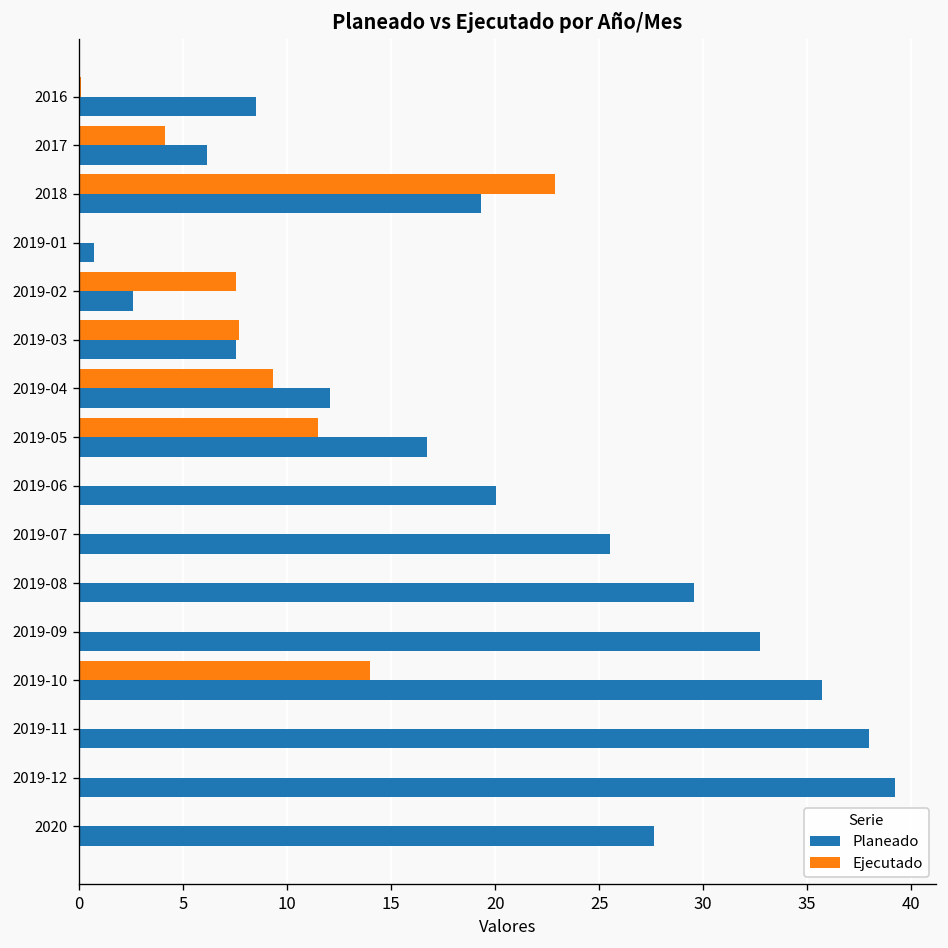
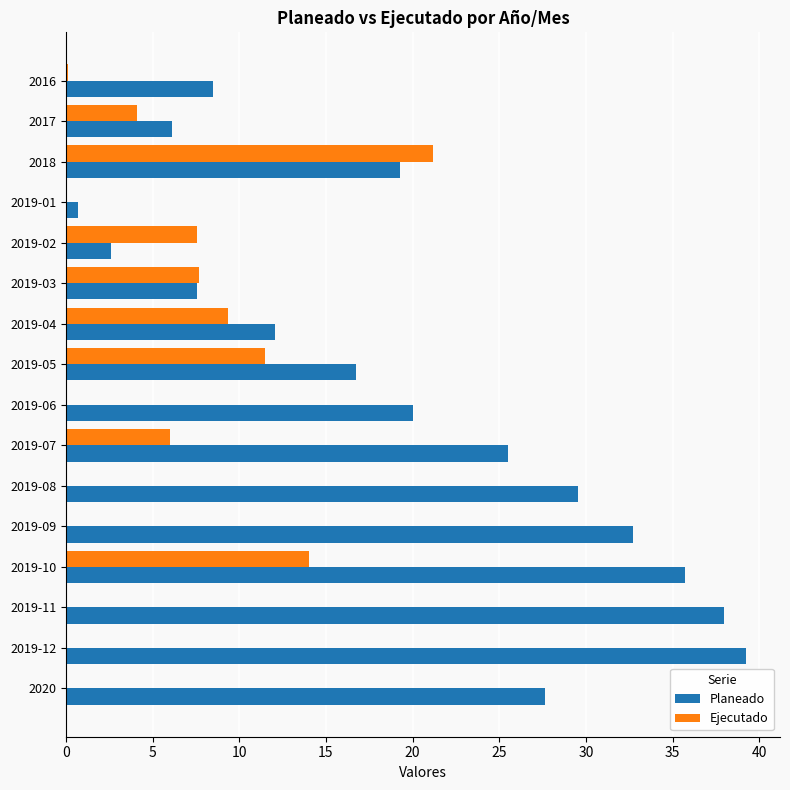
  {
    "Planeado": {
      "2016": 8.5,
      "2017": 6.1,
      "2018": 19.3,
      "2019-01": 0.7,
      "2019-02": 2.6,
      "2019-03": 7.6,
      "2019-04": 12.1,
      "2019-05": 16.7,
      "2019-06": 20.0,
      "2019-07": 25.5,
      "2019-08": 29.6,
      "2019-09": 32.7,
      "2019-10": 35.7,
      "2019-11": 38.0,
      "2019-12": 39.2,
      "2020": 27.6
    },
    "Ejecutado": {
      "2017": 4.1,
-     "2018": 22.9,
+     "2018": 21.2,
      "2019-02": 7.5,
      "2019-03": 7.7,
      "2019-04": 9.3,
      "2019-05": 11.5,
      "2019-06": 0.0,
-     "2019-07": 0,
+     "2019-07": 6,
      "2019-08": 0.0,
      "2019-09": 0.0,
      "2019-10": 14.0,
      "2019-11": 0.0,
      "2019-12": 0.0,
      "2020": 0.0
    }
  }
